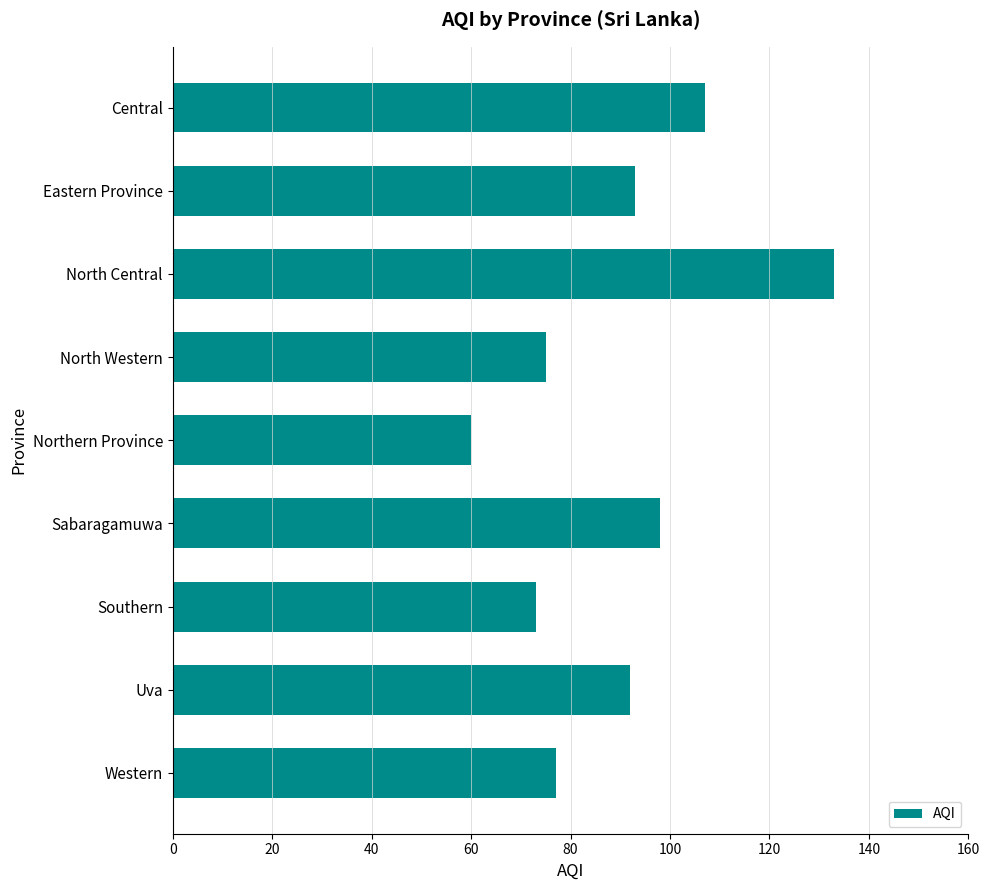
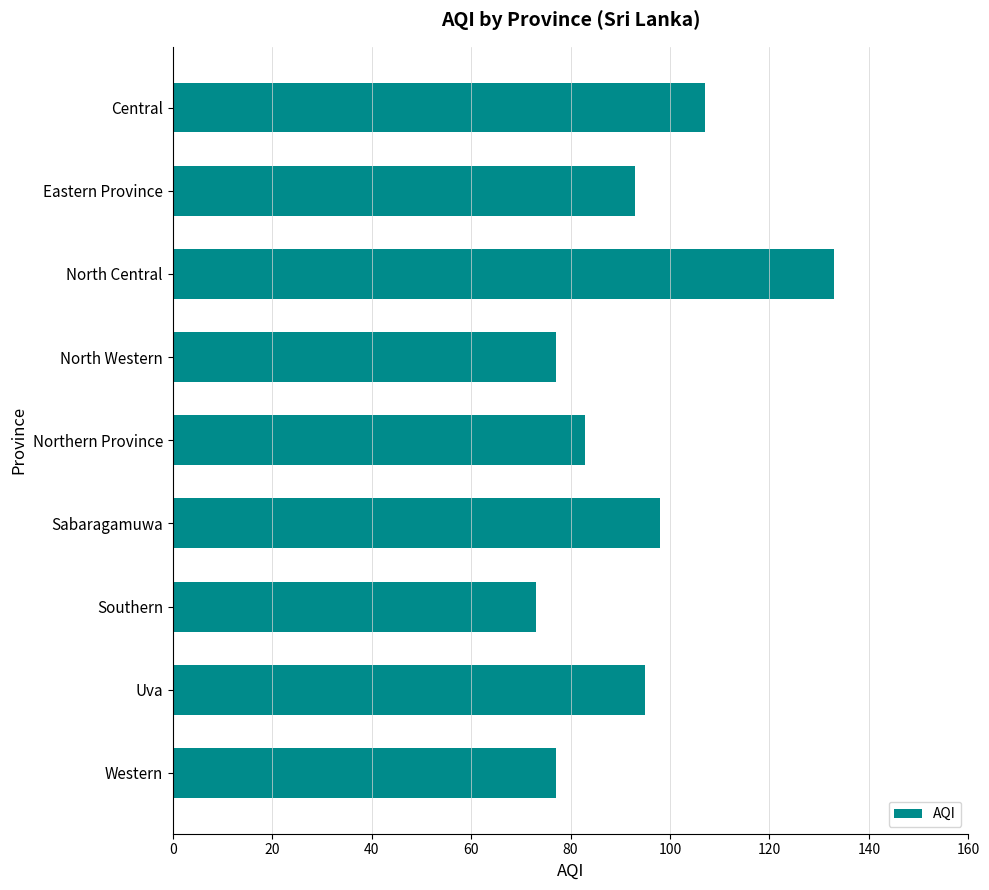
  {
    "Central": 107,
    "Eastern Province": 93,
    "North Central": 133,
-   "North Western": 75,
-   "Northern Province": 60,
+   "North Western": 77,
+   "Northern Province": 83,
    "Sabaragamuwa": 98,
    "Southern": 73,
-   "Uva": 92,
+   "Uva": 95,
    "Western": 77
  }
